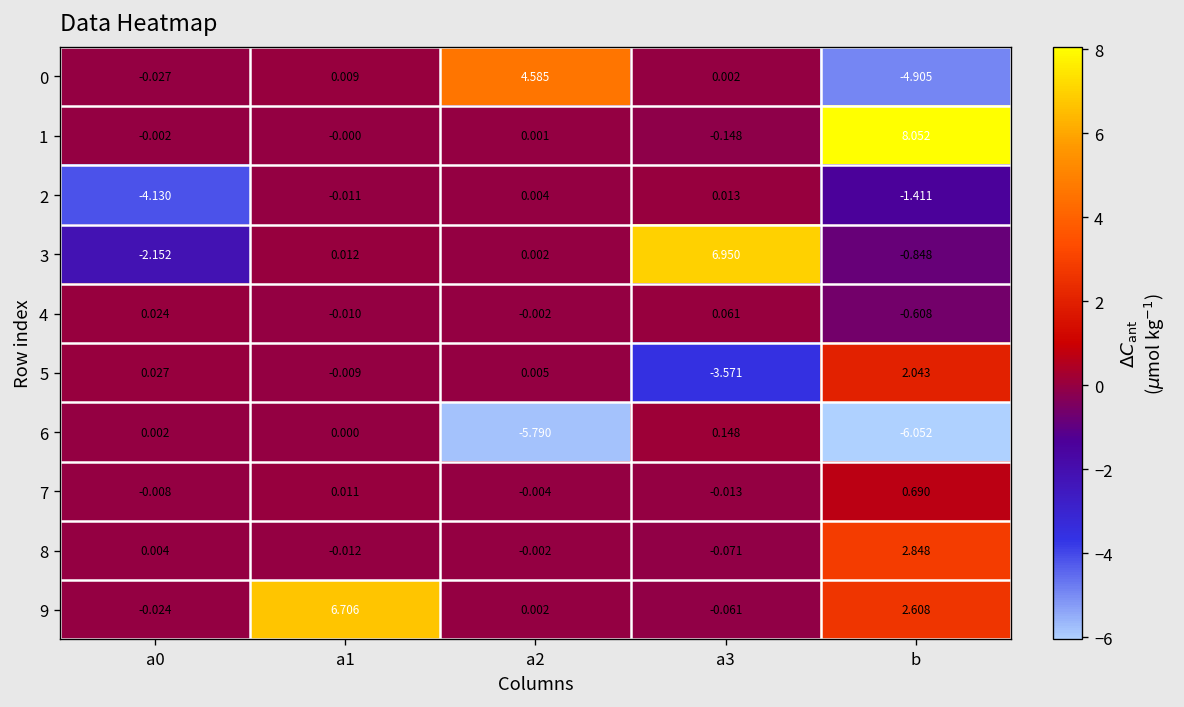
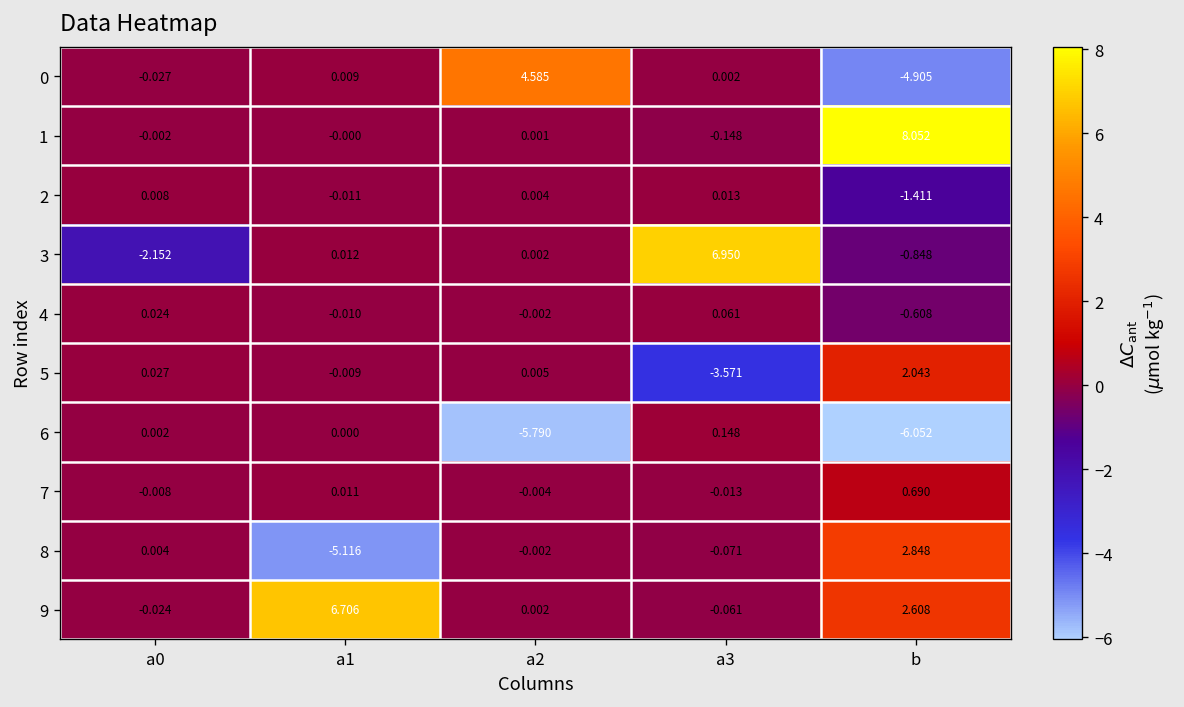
  {
    "0": {
      "a0": -0.027,
      "a1": 0.009,
      "a2": 4.585,
      "a3": 0.002,
      "b": -4.905
    },
    "1": {
      "a0": -0.002,
      "a1": -0.000,
      "a2": 0.001,
      "a3": -0.148,
      "b": 8.052
    },
    "2": {
-     "a0": -4.130,
+     "a0": 0.008,
      "a1": -0.011,
      "a2": 0.004,
      "a3": 0.013,
      "b": -1.411
    },
    "3": {
      "a0": -2.152,
      "a1": 0.012,
      "a2": 0.002,
      "a3": 6.950,
      "b": -0.848
    },
    "4": {
      "a0": 0.024,
      "a1": -0.010,
      "a2": -0.002,
      "a3": 0.061,
      "b": -0.608
    },
    "5": {
      "a0": 0.027,
      "a1": -0.009,
      "a2": 0.005,
      "a3": -3.571,
      "b": 2.043
    },
    "6": {
      "a0": 0.002,
      "a1": 0.000,
      "a2": -5.790,
      "a3": 0.148,
      "b": -6.052
    },
    "7": {
      "a0": -0.008,
      "a1": 0.011,
      "a2": -0.004,
      "a3": -0.013,
      "b": 0.690
    },
    "8": {
      "a0": 0.004,
-     "a1": -0.012,
+     "a1": -5.116,
      "a2": -0.002,
      "a3": -0.071,
      "b": 2.848
    },
    "9": {
      "a0": -0.024,
      "a1": 6.706,
      "a2": 0.002,
      "a3": -0.061,
      "b": 2.608
    }
  }
